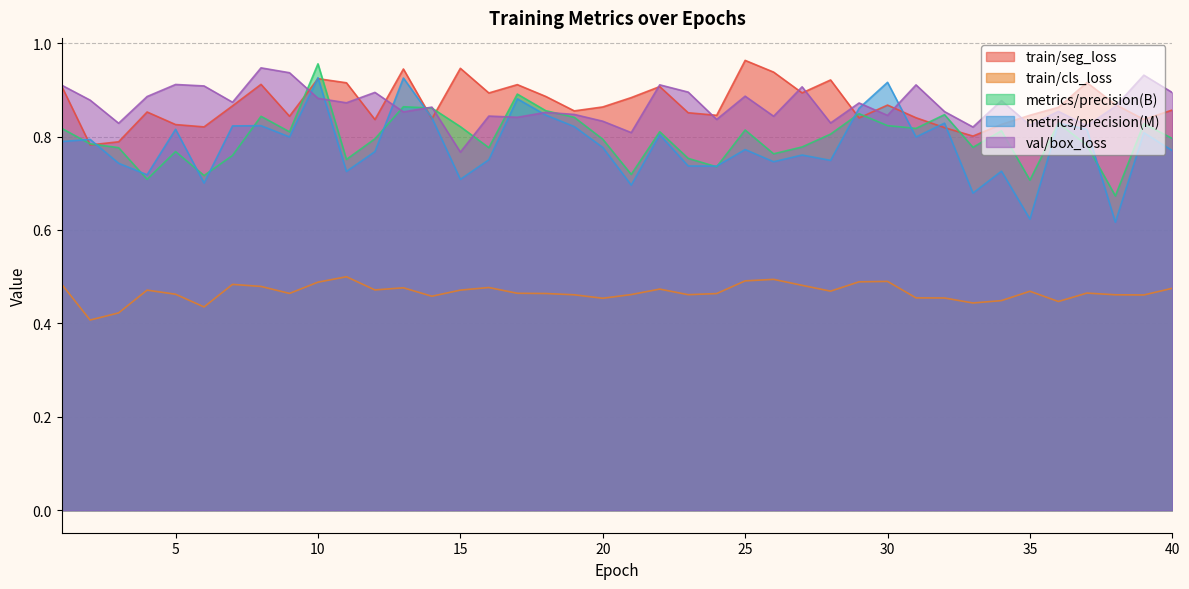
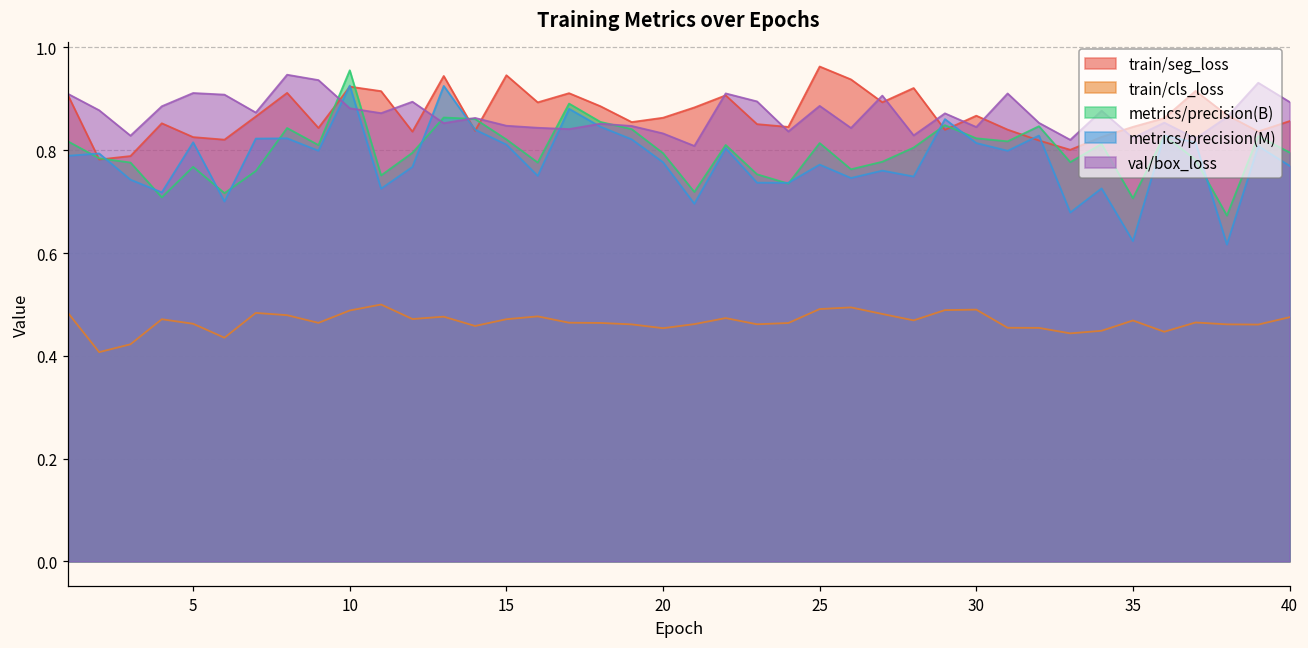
  {
    "metrics/precision(B)": {
      "5": 0.77,
      "10": 0.96,
      "15": 0.82,
      "20": 0.79,
      "25": 0.81,
      "30": 0.82,
      "35": 0.71,
      "40": 0.80
    },
    "metrics/precision(M)": {
      "5": 0.82,
-     "15": 0.71,
+     "15": 0.81,
      "20": 0.78,
      "25": 0.77,
-     "30": 0.92,
+     "30": 0.81,
      "35": 0.62,
      "40": 0.77
    },
    "val/box_loss": {
      "5": 0.91,
      "10": 0.88,
-     "15": 0.77,
+     "15": 0.85,
      "20": 0.83,
      "25": 0.89,
      "30": 0.85,
      "40": 0.89
    }
  }
